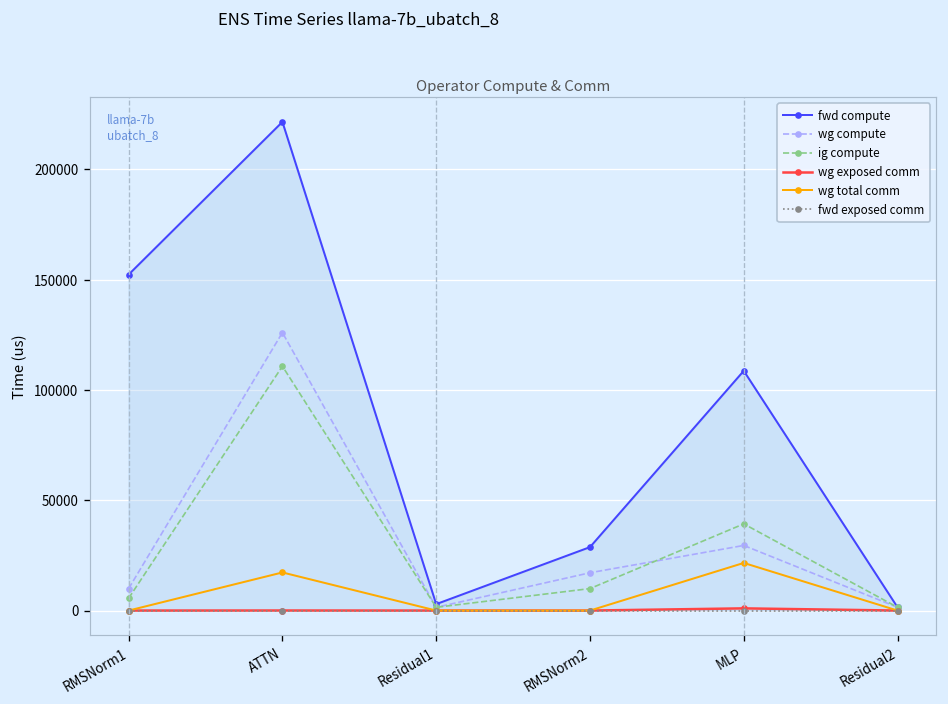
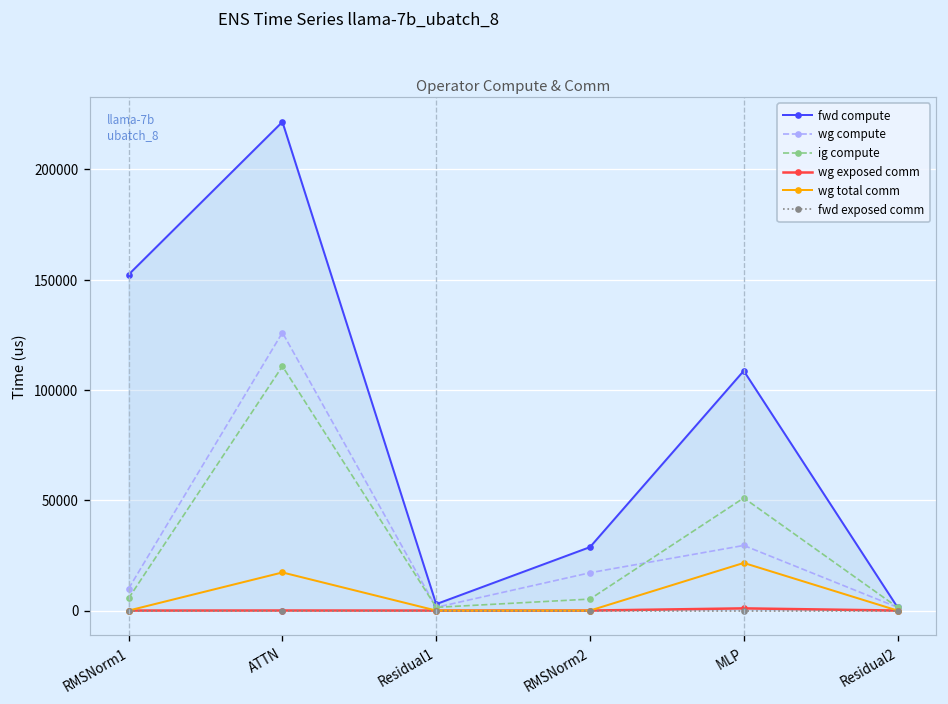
  {
    "fwd compute": {
      "RMSNorm1": 152000,
      "ATTN": 222000,
      "Residual1": 3000,
      "RMSNorm2": 29000,
      "MLP": 109000
    },
    "wg compute": {
      "RMSNorm1": 10000,
      "ATTN": 126000,
      "RMSNorm2": 17000,
      "MLP": 30000
    },
    "ig compute": {
      "RMSNorm1": 6000,
      "ATTN": 111000,
-     "RMSNorm2": 10000,
-     "MLP": 39000
+     "RMSNorm2": 5000,
+     "MLP": 51000
    },
    "wg total comm": {
      "ATTN": 17000,
      "MLP": 22000
    }
  }
